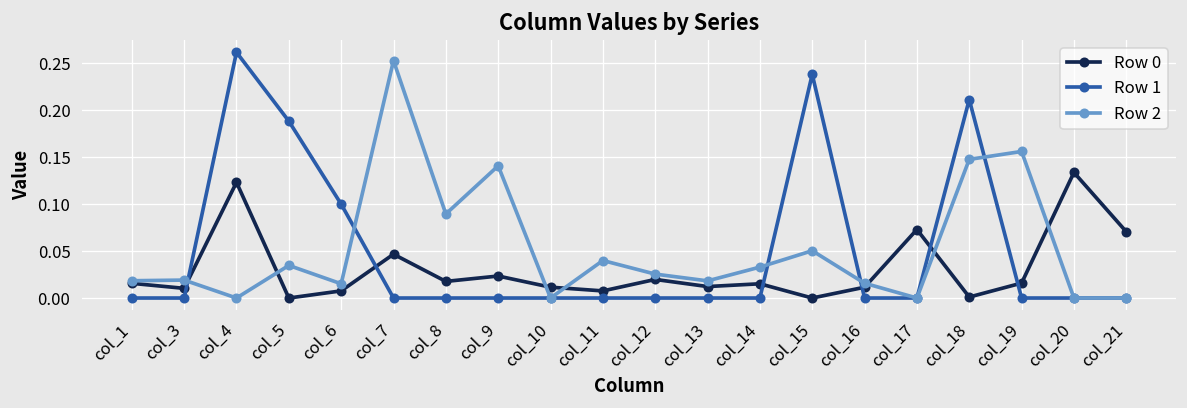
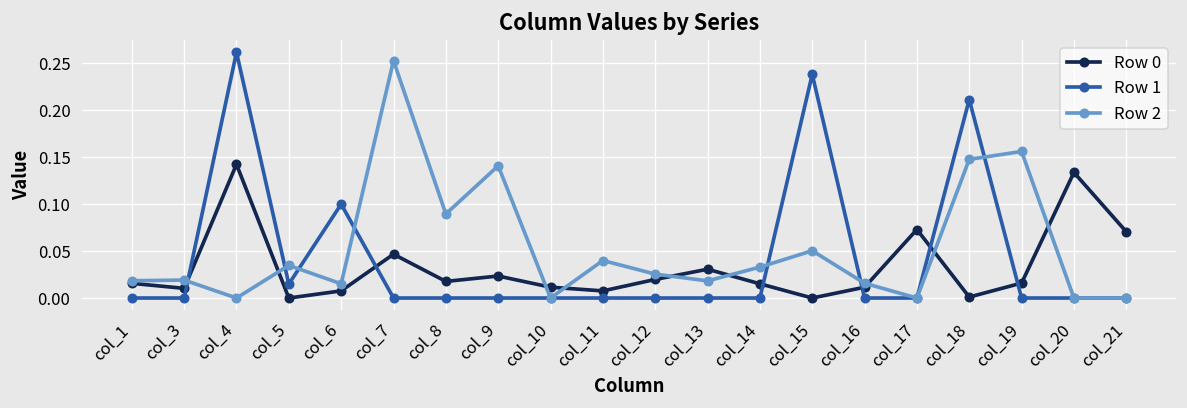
  {
    "Row 0": {
      "col_3": 0.01,
-     "col_4": 0.12,
+     "col_4": 0.14,
      "col_5": 0.00,
      "col_6": 0.01,
      "col_7": 0.05,
      "col_8": 0.02,
      "col_9": 0.02,
      "col_10": 0.01,
      "col_11": 0.01,
      "col_12": 0.02,
-     "col_13": 0.01,
+     "col_13": 0.03,
      "col_14": 0.02,
      "col_15": 0.00,
      "col_16": 0.01,
      "col_17": 0.07,
      "col_18": 0.00,
      "col_19": 0.02,
      "col_20": 0.13,
      "col_21": 0.07
    },
    "Row 1": {
      "col_1": 0.00,
      "col_3": 0.00,
      "col_4": 0.26,
-     "col_5": 0.19,
+     "col_5": 0.01,
      "col_6": 0.10,
      "col_7": 0.00,
      "col_8": 0.00,
      "col_9": 0.00,
      "col_11": 0.00,
      "col_12": 0.00,
      "col_13": 0.00,
      "col_14": 0.00,
      "col_15": 0.24,
      "col_16": 0.00,
      "col_18": 0.21,
      "col_19": 0.00
    },
    "Row 2": {
      "col_3": 0.02,
      "col_4": 0.00,
      "col_5": 0.03,
      "col_6": 0.02,
      "col_7": 0.25,
      "col_8": 0.09,
      "col_9": 0.14,
      "col_11": 0.04,
      "col_12": 0.03,
      "col_13": 0.02,
      "col_14": 0.03,
      "col_15": 0.05,
      "col_16": 0.02,
      "col_18": 0.15,
      "col_19": 0.16
    }
  }
